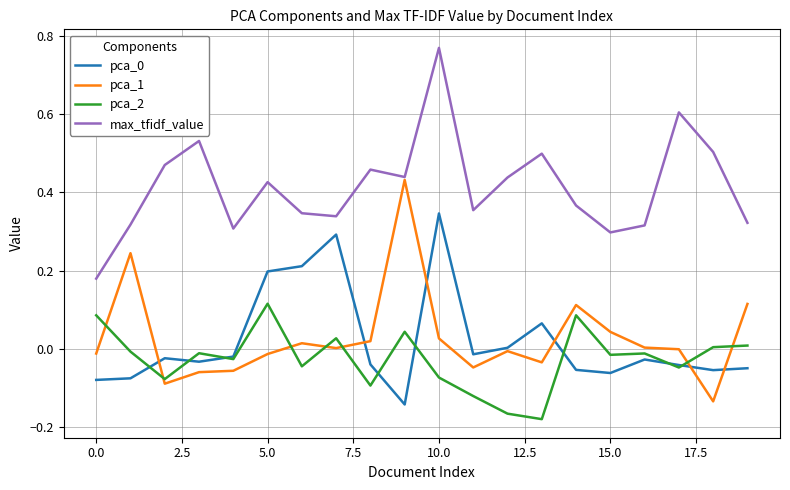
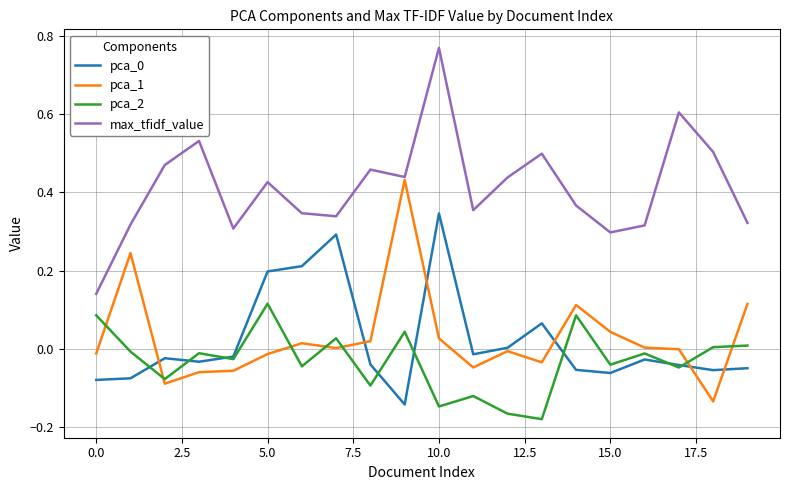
  {
    "pca_0": {
      "0.0": -0.08,
      "5.0": 0.20,
      "10.0": 0.35,
      "15.0": -0.06
    },
    "pca_1": {
      "0.0": -0.01,
      "5.0": -0.01,
      "10.0": 0.03,
      "15.0": 0.04
    },
    "pca_2": {
      "0.0": 0.09,
      "5.0": 0.12,
-     "10.0": -0.07,
-     "15.0": -0.01
+     "10.0": -0.15,
+     "15.0": -0.04
    },
    "max_tfidf_value": {
-     "0.0": 0.18,
+     "0.0": 0.14,
      "5.0": 0.43,
      "10.0": 0.77,
      "15.0": 0.30
    }
  }
